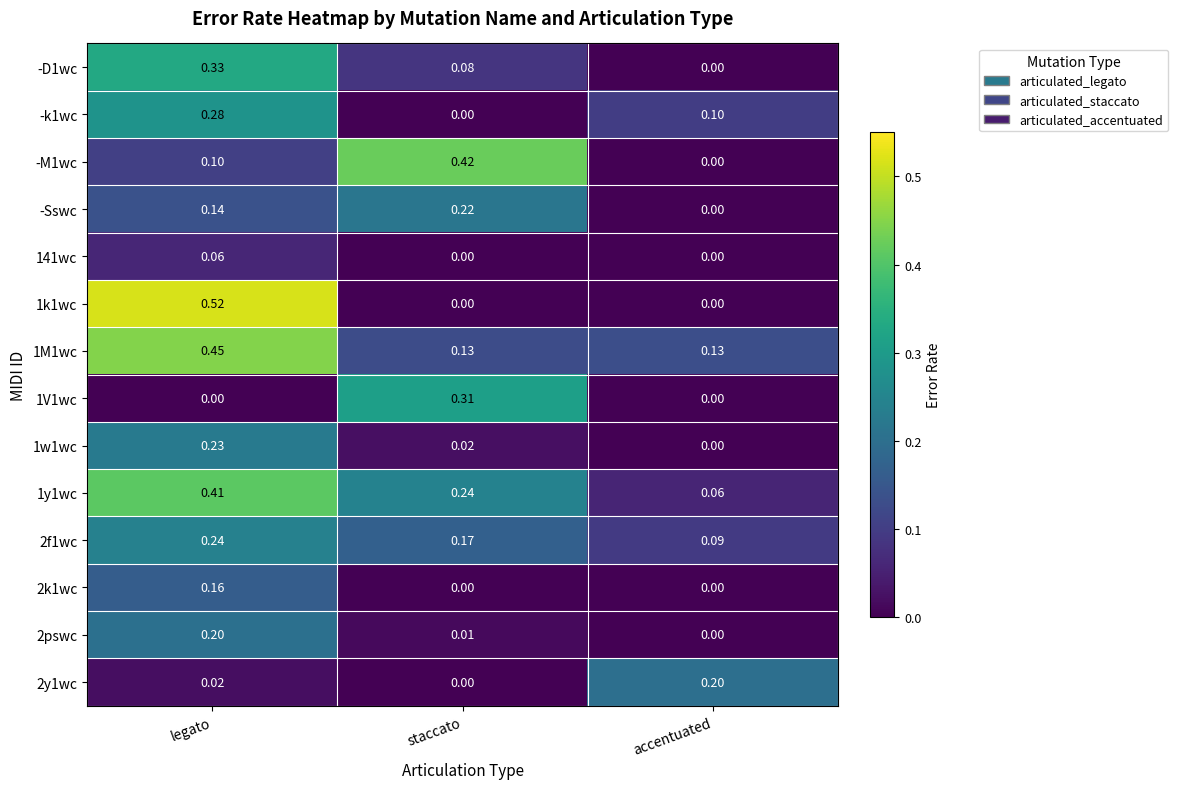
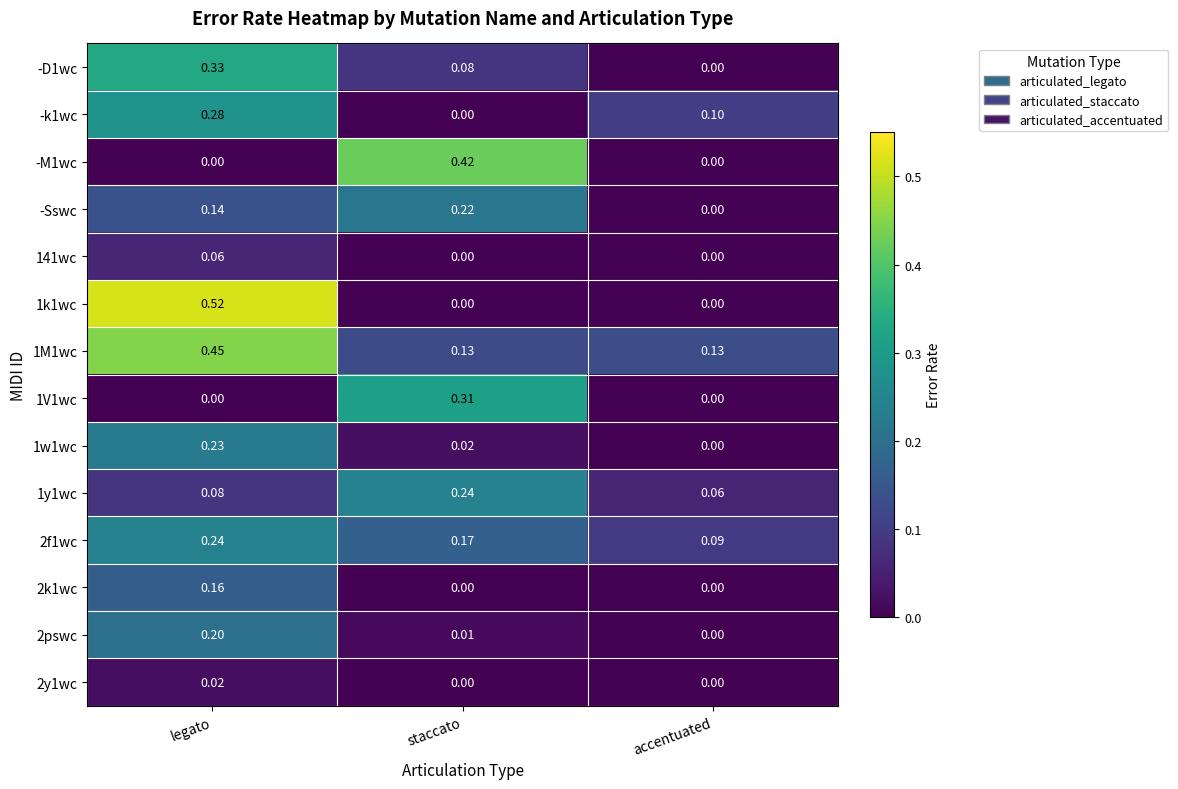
  {
    "-D1wc": {
      "legato": 0.33,
      "staccato": 0.08,
      "accentuated": 0.00
    },
    "-k1wc": {
      "legato": 0.28,
      "staccato": 0.00,
      "accentuated": 0.10
    },
    "-M1wc": {
-     "legato": 0.10,
+     "legato": 0.00,
      "staccato": 0.42,
      "accentuated": 0.00
    },
    "-Sswc": {
      "legato": 0.14,
      "staccato": 0.22,
      "accentuated": 0.00
    },
    "141wc": {
      "legato": 0.06,
      "staccato": 0.00,
      "accentuated": 0.00
    },
    "1k1wc": {
      "legato": 0.52,
      "staccato": 0.00,
      "accentuated": 0.00
    },
    "1M1wc": {
      "legato": 0.45,
      "staccato": 0.13,
      "accentuated": 0.13
    },
    "1V1wc": {
      "legato": 0.00,
      "staccato": 0.31,
      "accentuated": 0.00
    },
    "1w1wc": {
      "legato": 0.23,
      "staccato": 0.02,
      "accentuated": 0.00
    },
    "1y1wc": {
-     "legato": 0.41,
+     "legato": 0.08,
      "staccato": 0.24,
      "accentuated": 0.06
    },
    "2f1wc": {
      "legato": 0.24,
      "staccato": 0.17,
      "accentuated": 0.09
    },
    "2k1wc": {
      "legato": 0.16,
      "staccato": 0.00,
      "accentuated": 0.00
    },
    "2pswc": {
      "legato": 0.20,
      "staccato": 0.01,
      "accentuated": 0.00
    },
    "2y1wc": {
      "legato": 0.02,
      "staccato": 0.00,
-     "accentuated": 0.20
+     "accentuated": 0.00
    }
  }
